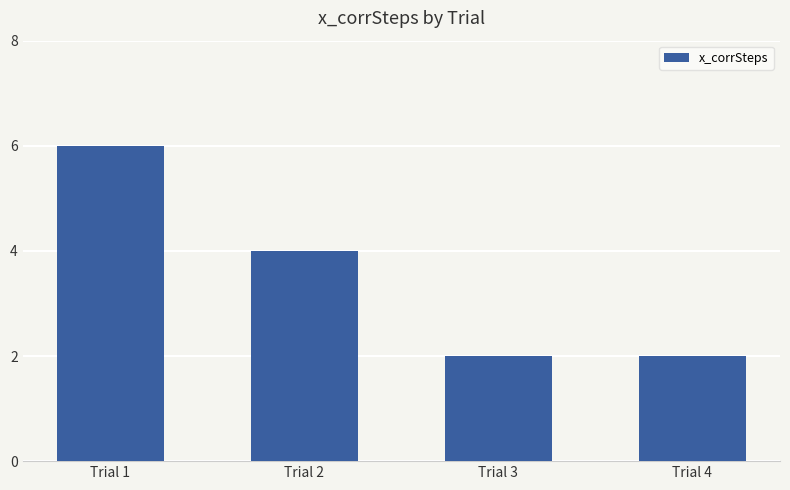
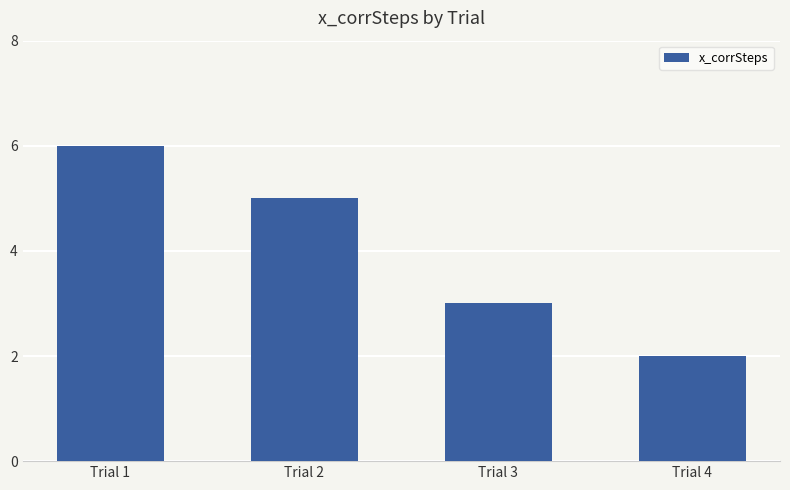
  {
    "Trial 1": 6,
-   "Trial 2": 4,
-   "Trial 3": 2,
+   "Trial 2": 5,
+   "Trial 3": 3,
    "Trial 4": 2
  }
